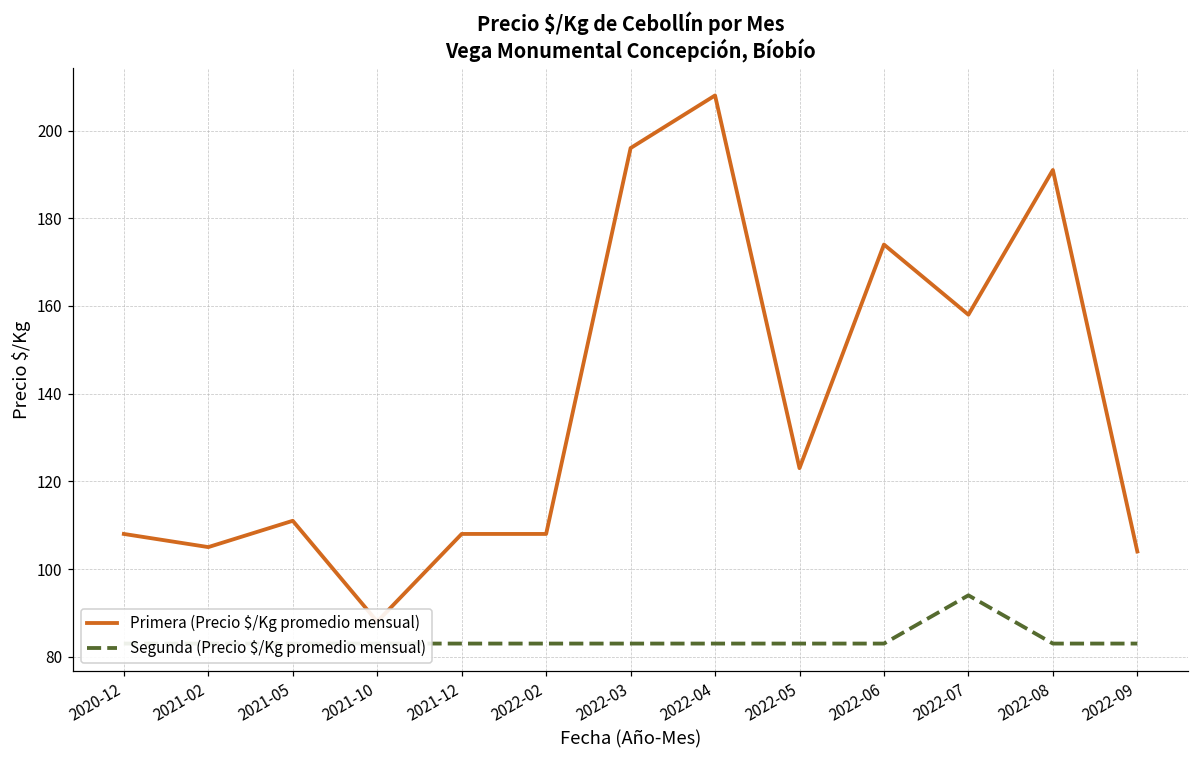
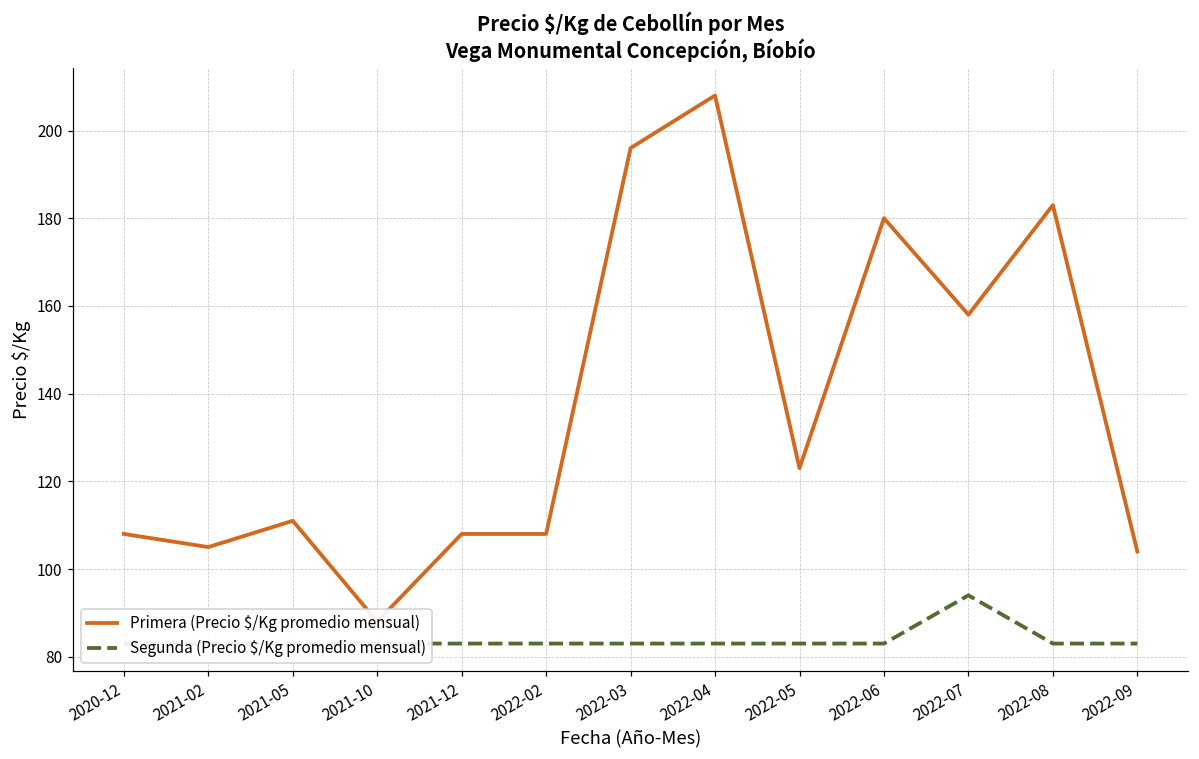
  {
    "Primera (Precio $/Kg promedio mensual)": {
      "2020-12": 108,
      "2021-02": 105,
      "2021-05": 111,
      "2021-12": 108,
      "2022-02": 108,
      "2022-03": 196,
      "2022-04": 208,
      "2022-05": 123,
-     "2022-06": 174,
+     "2022-06": 180,
      "2022-07": 158,
-     "2022-08": 191,
+     "2022-08": 183,
      "2022-09": 104
    },
    "Segunda (Precio $/Kg promedio mensual)": {
      "2021-12": 83,
      "2022-02": 83,
      "2022-03": 83,
      "2022-04": 83,
      "2022-05": 83,
      "2022-06": 83,
      "2022-07": 94,
      "2022-08": 83,
      "2022-09": 83
    }
  }
